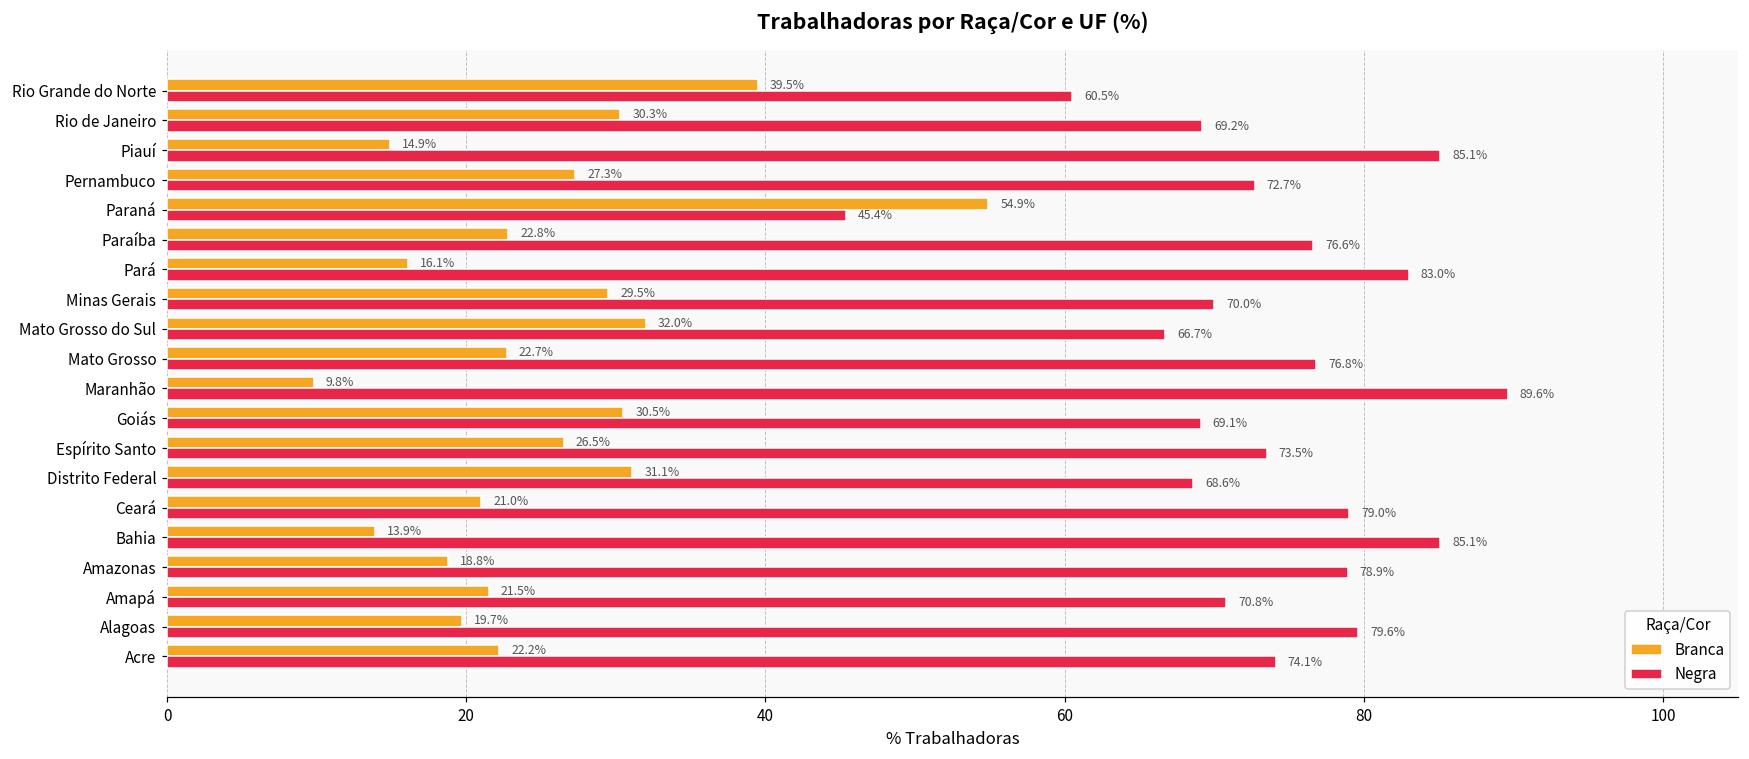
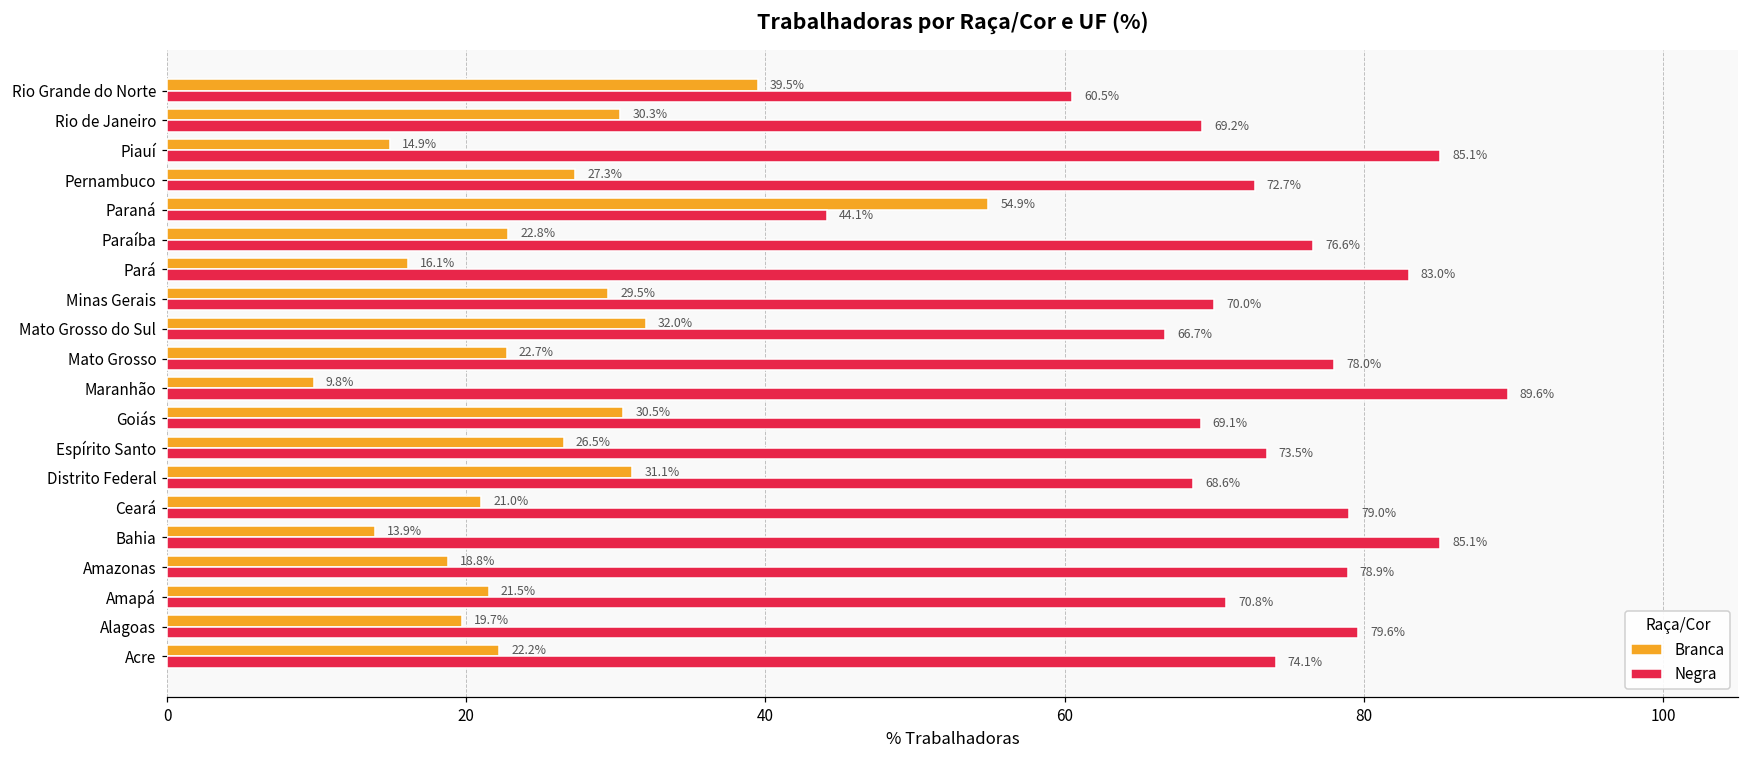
  {
    "Branca": {
      "Rio Grande do Norte": "39.5%",
      "Rio de Janeiro": "30.3%",
      "Piauí": "14.9%",
      "Pernambuco": "27.3%",
      "Paraná": "54.9%",
      "Paraíba": "22.8%",
      "Pará": "16.1%",
      "Minas Gerais": "29.5%",
      "Mato Grosso do Sul": "32.0%",
      "Mato Grosso": "22.7%",
      "Maranhão": "9.8%",
      "Goiás": "30.5%",
      "Espírito Santo": "26.5%",
      "Distrito Federal": "31.1%",
      "Ceará": "21.0%",
      "Bahia": "13.9%",
      "Amazonas": "18.8%",
      "Amapá": "21.5%",
      "Alagoas": "19.7%",
      "Acre": "22.2%"
    },
    "Negra": {
      "Rio Grande do Norte": "60.5%",
      "Rio de Janeiro": "69.2%",
      "Piauí": "85.1%",
      "Pernambuco": "72.7%",
-     "Paraná": "45.4%",
+     "Paraná": "44.1%",
      "Paraíba": "76.6%",
      "Pará": "83.0%",
      "Minas Gerais": "70.0%",
      "Mato Grosso do Sul": "66.7%",
-     "Mato Grosso": "76.8%",
+     "Mato Grosso": "78.0%",
      "Maranhão": "89.6%",
      "Goiás": "69.1%",
      "Espírito Santo": "73.5%",
      "Distrito Federal": "68.6%",
      "Ceará": "79.0%",
      "Bahia": "85.1%",
      "Amazonas": "78.9%",
      "Amapá": "70.8%",
      "Alagoas": "79.6%",
      "Acre": "74.1%"
    }
  }
